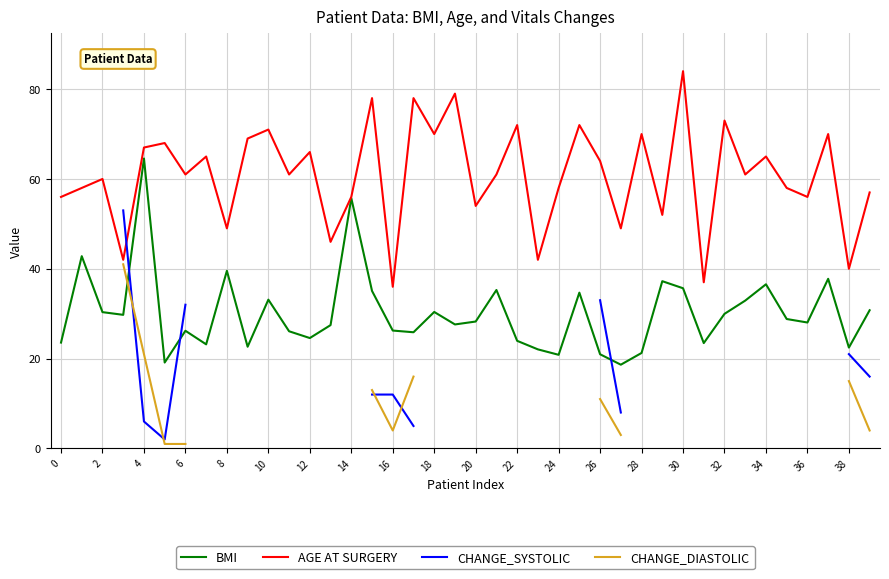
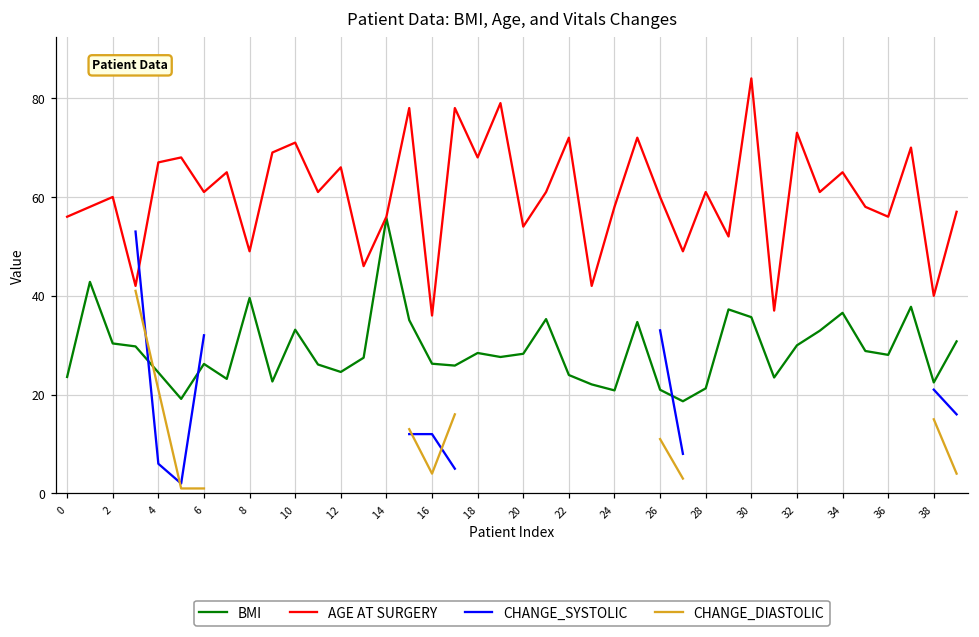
  {
    "BMI": {
      "0": 24,
      "2": 30,
-     "4": 65,
+     "4": 24,
      "6": 26,
      "8": 40,
      "10": 33,
      "12": 25,
      "16": 26,
-     "18": 30,
+     "18": 28,
      "20": 28,
      "22": 24,
      "24": 21,
      "26": 21,
      "28": 21,
      "30": 36,
      "32": 30,
      "34": 37,
      "36": 28,
      "38": 22
    },
    "AGE AT SURGERY": {
      "0": 56,
      "2": 60,
      "4": 67,
      "6": 61,
      "8": 49,
      "10": 71,
      "12": 66,
      "16": 36,
-     "18": 70,
+     "18": 68,
      "20": 54,
      "22": 72,
      "24": 58,
-     "26": 64,
-     "28": 70,
+     "26": 60,
+     "28": 61,
      "30": 84,
      "32": 73,
      "34": 65,
      "36": 56,
      "38": 40
    },
    "CHANGE_SYSTOLIC": {
      "0": 12,
      "4": 6,
      "6": 32,
      "16": 12,
      "24": 32,
      "26": 33,
      "38": 21
    },
    "CHANGE_DIASTOLIC": {
      "0": 19,
      "4": 21,
      "6": 1,
      "16": 4,
      "24": 43,
      "26": 11,
      "38": 15
    }
  }
